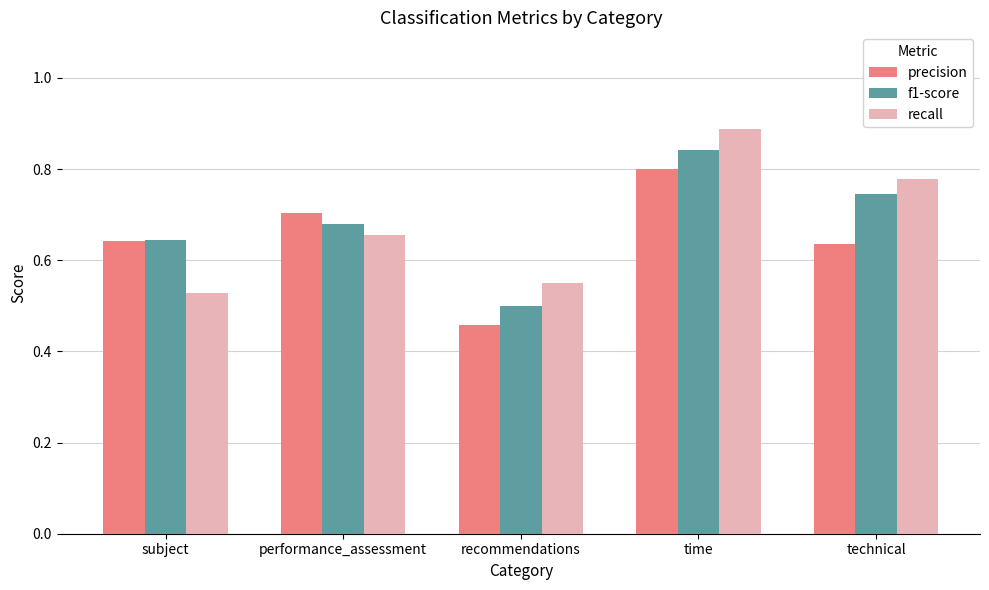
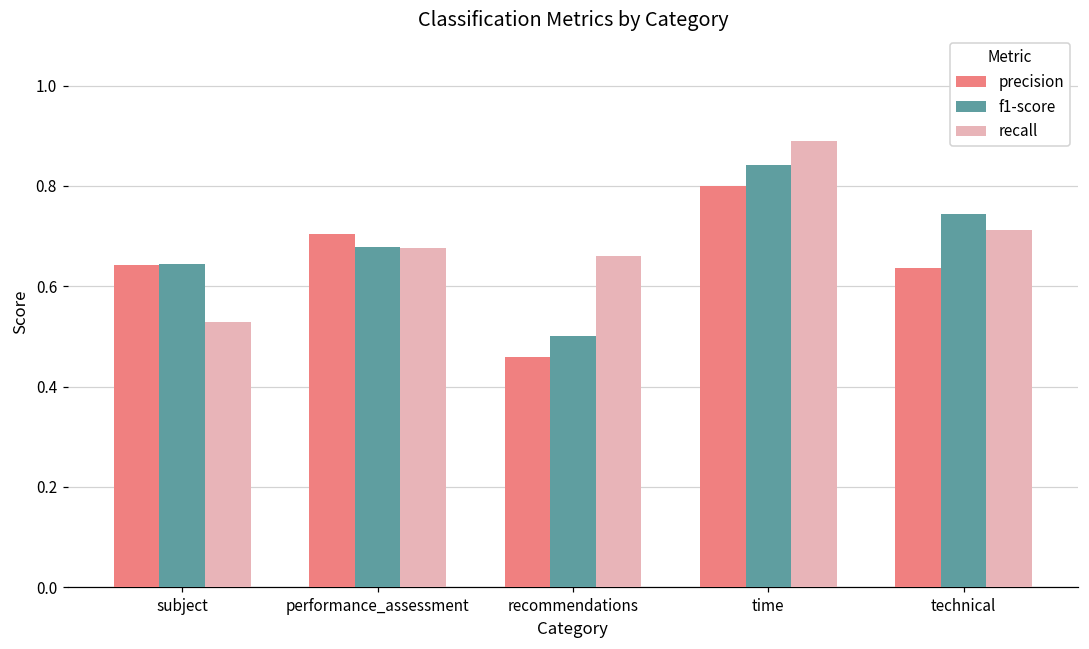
  {
    "precision": {
      "subject": 0.64,
      "performance_assessment": 0.70,
      "recommendations": 0.46,
      "time": 0.80,
      "technical": 0.64
    },
    "f1-score": {
      "subject": 0.64,
      "performance_assessment": 0.68,
      "recommendations": 0.50,
      "time": 0.84,
      "technical": 0.74
    },
    "recall": {
      "subject": 0.53,
-     "performance_assessment": 0.66,
-     "recommendations": 0.55,
+     "performance_assessment": 0.68,
+     "recommendations": 0.66,
      "time": 0.89,
-     "technical": 0.78
+     "technical": 0.71
    }
  }
